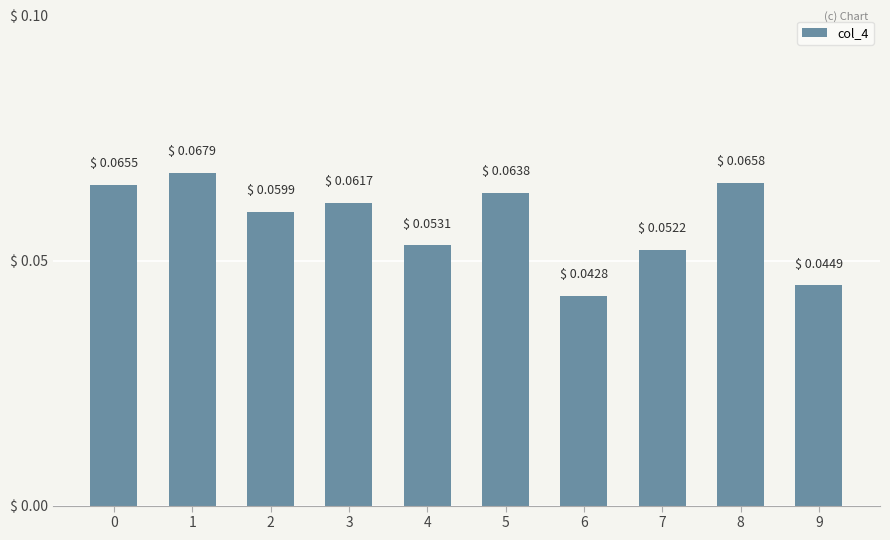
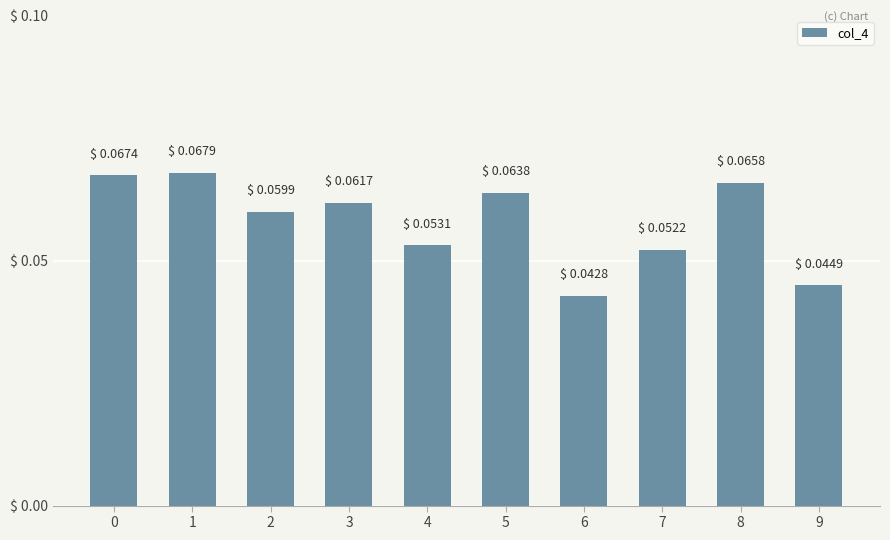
  {
-   "0": 0.0655,
+   "0": 0.0674,
    "1": 0.0679,
    "2": 0.0599,
    "3": 0.0617,
    "4": 0.0531,
    "5": 0.0638,
    "6": 0.0428,
    "7": 0.0522,
    "8": 0.0658,
    "9": 0.0449
  }
